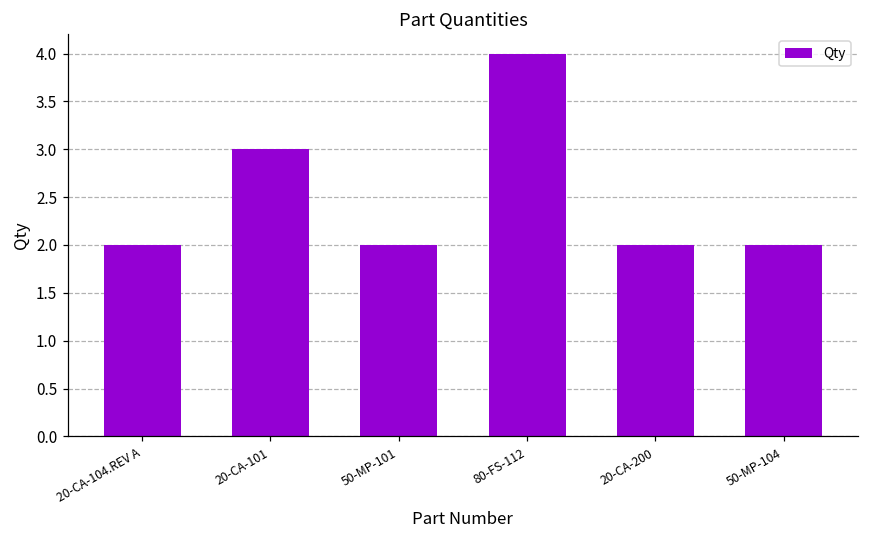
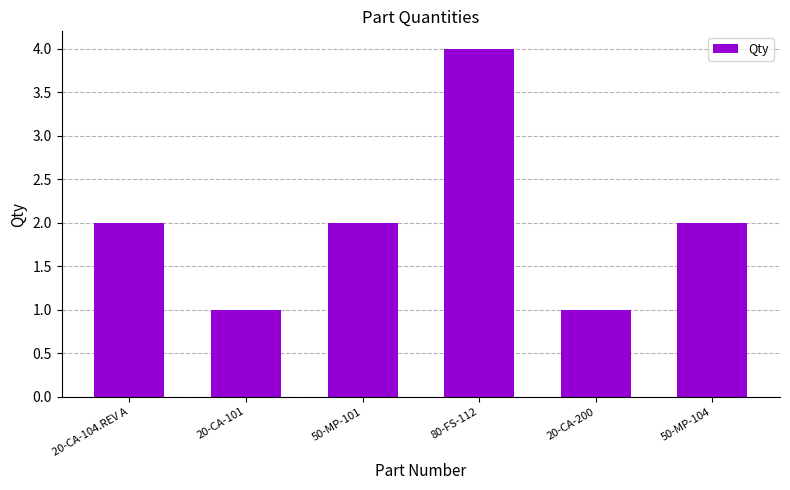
  {
    "20-CA-104.REV A": 2,
-   "20-CA-101": 3,
+   "20-CA-101": 1,
    "50-MP-101": 2,
    "80-FS-112": 4,
-   "20-CA-200": 2,
+   "20-CA-200": 1,
    "50-MP-104": 2
  }
